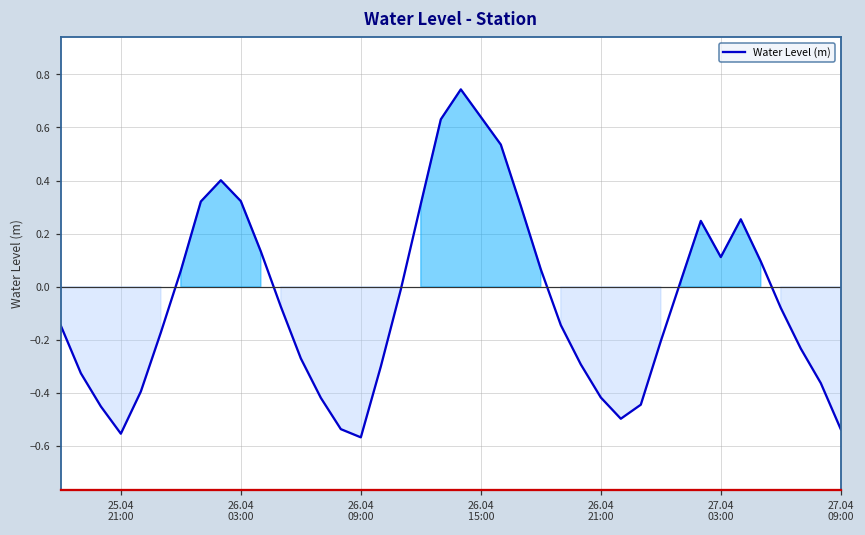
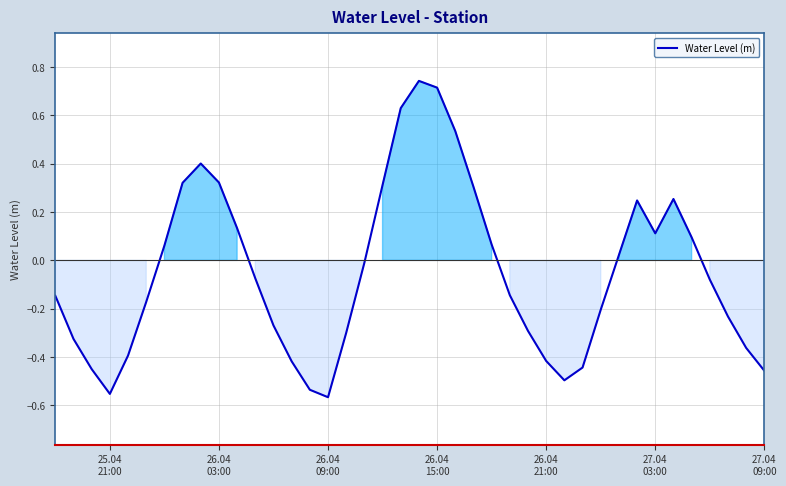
  {
    "25.04 21:00": -0.55,
    "26.04 03:00": 0.32,
    "26.04 09:00": -0.57,
-   "26.04 15:00": 0.64,
+   "26.04 15:00": 0.72,
    "26.04 21:00": -0.42,
    "27.04 03:00": 0.11,
-   "27.04 09:00": -0.54
+   "27.04 09:00": -0.46
  }
